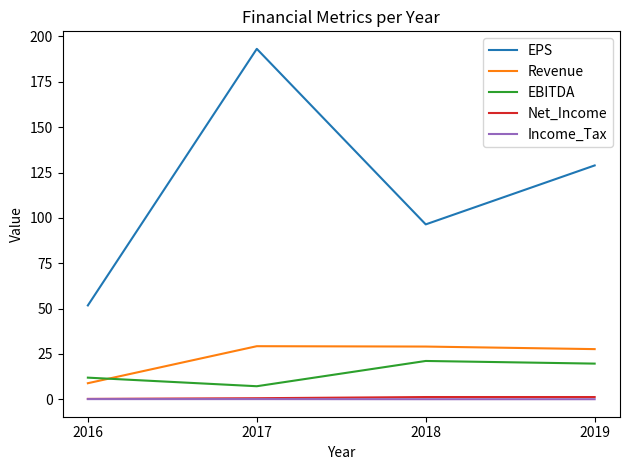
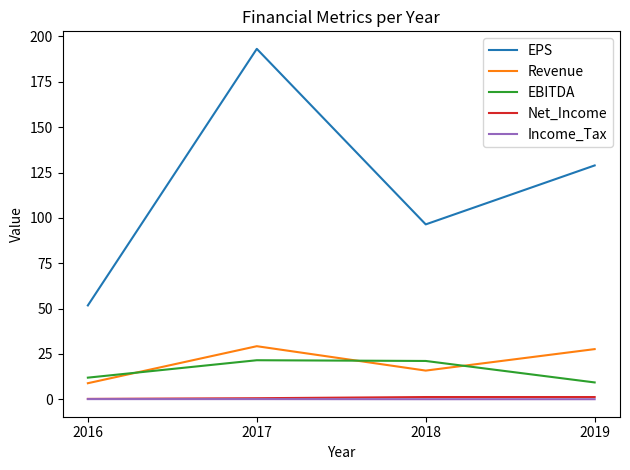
  {
    "EPS": {
      "2016": 52,
      "2017": 193,
      "2018": 96,
      "2019": 129
    },
    "Revenue": {
      "2016": 9,
      "2017": 29,
-     "2018": 29,
+     "2018": 16,
      "2019": 28
    },
    "EBITDA": {
      "2016": 12,
-     "2017": 7,
+     "2017": 22,
      "2018": 21,
-     "2019": 20
+     "2019": 9
    }
  }
